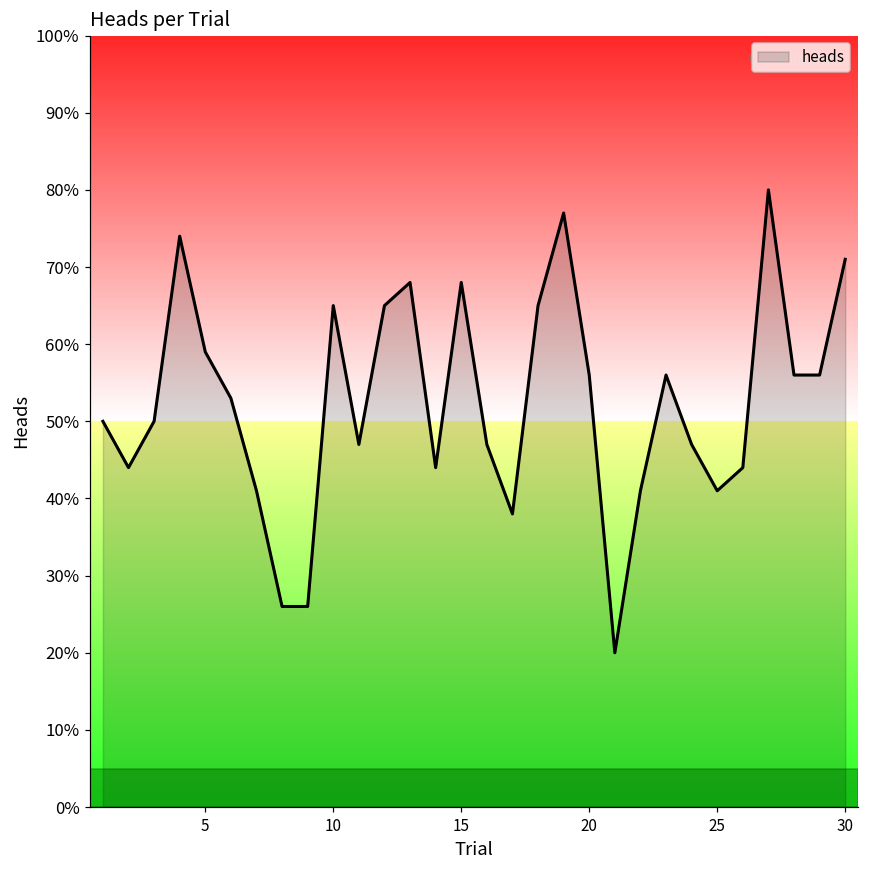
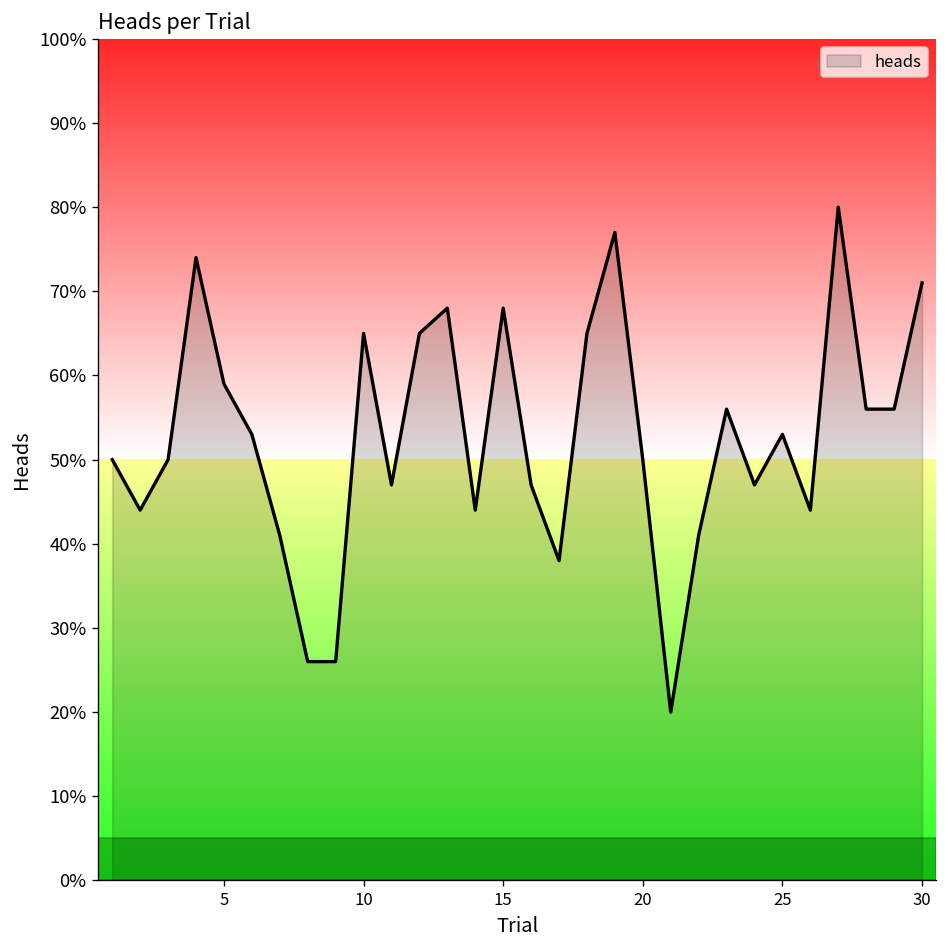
  {
    "5": "59%",
    "10": "65%",
    "15": "68%",
-   "20": "56%",
-   "25": "41%",
+   "20": "50%",
+   "25": "53%",
    "30": "71%"
  }
